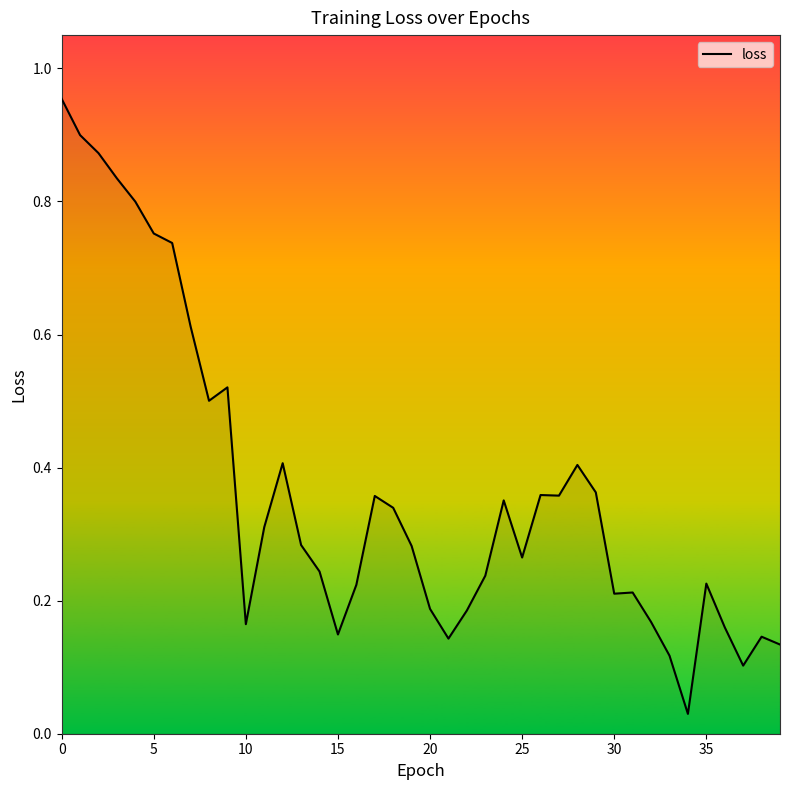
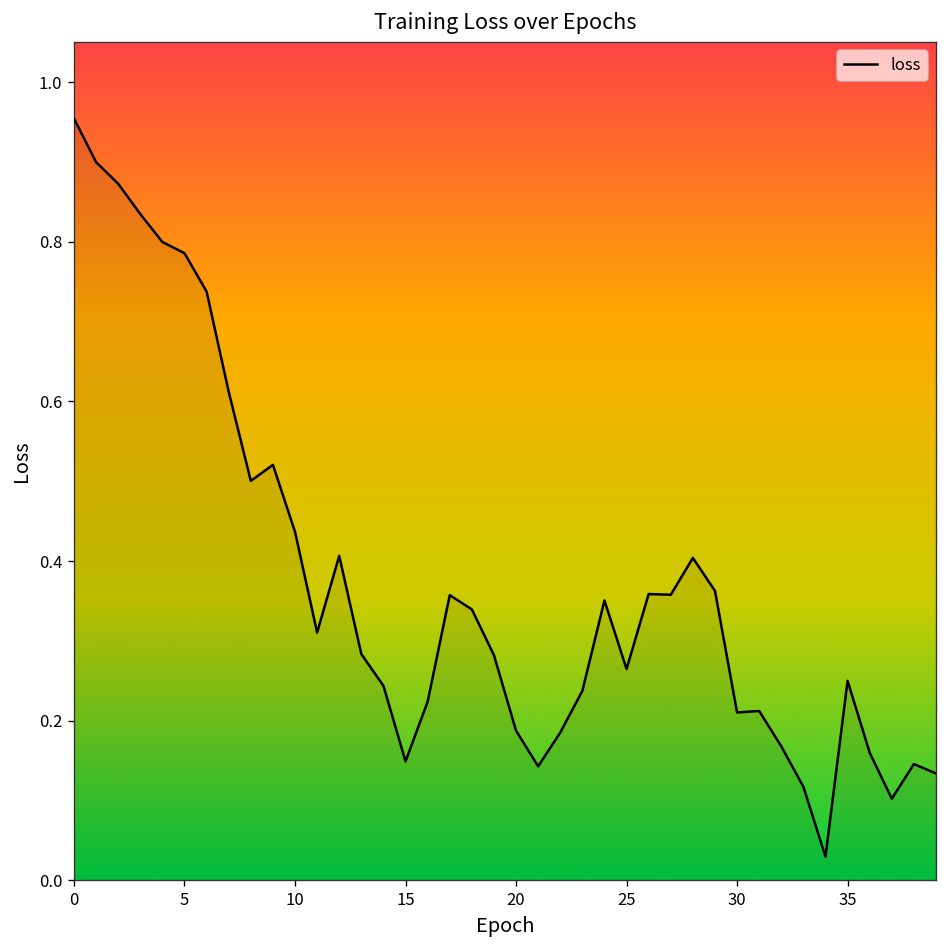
  {
    "0": 0.95,
-   "5": 0.75,
-   "10": 0.16,
+   "5": 0.79,
+   "10": 0.44,
    "15": 0.15,
    "20": 0.19,
    "25": 0.26,
    "30": 0.21,
-   "35": 0.23
+   "35": 0.25
  }
